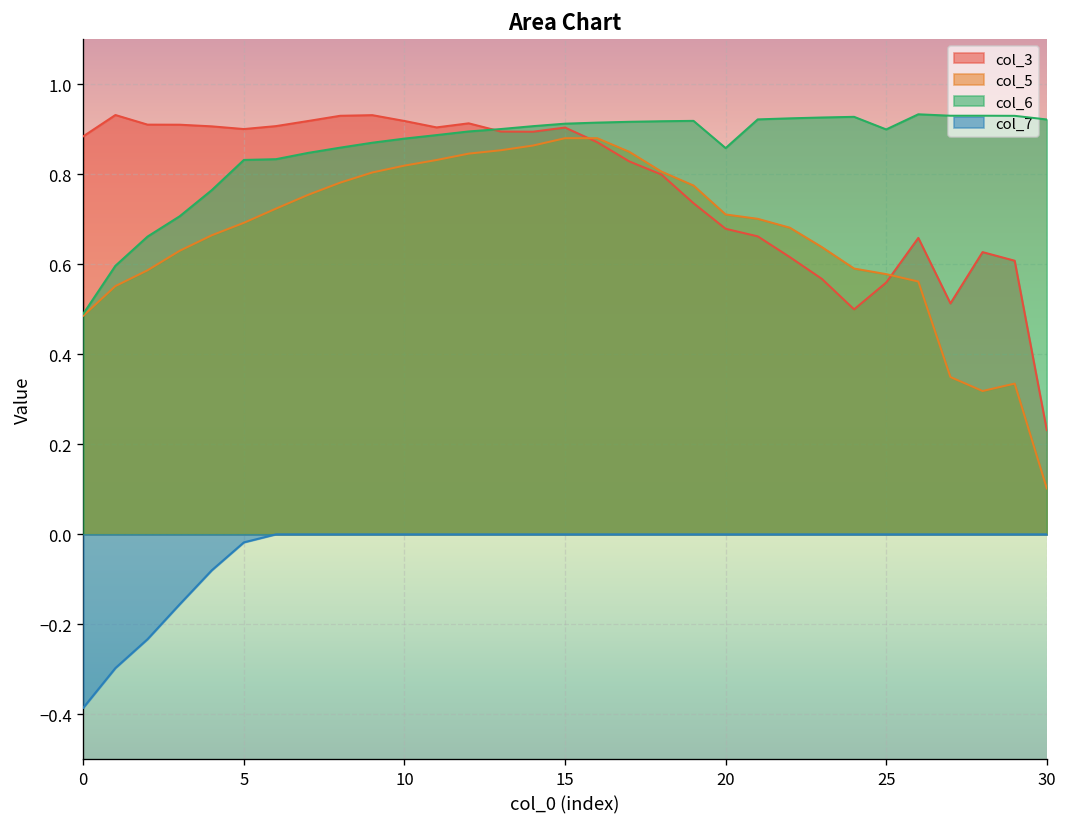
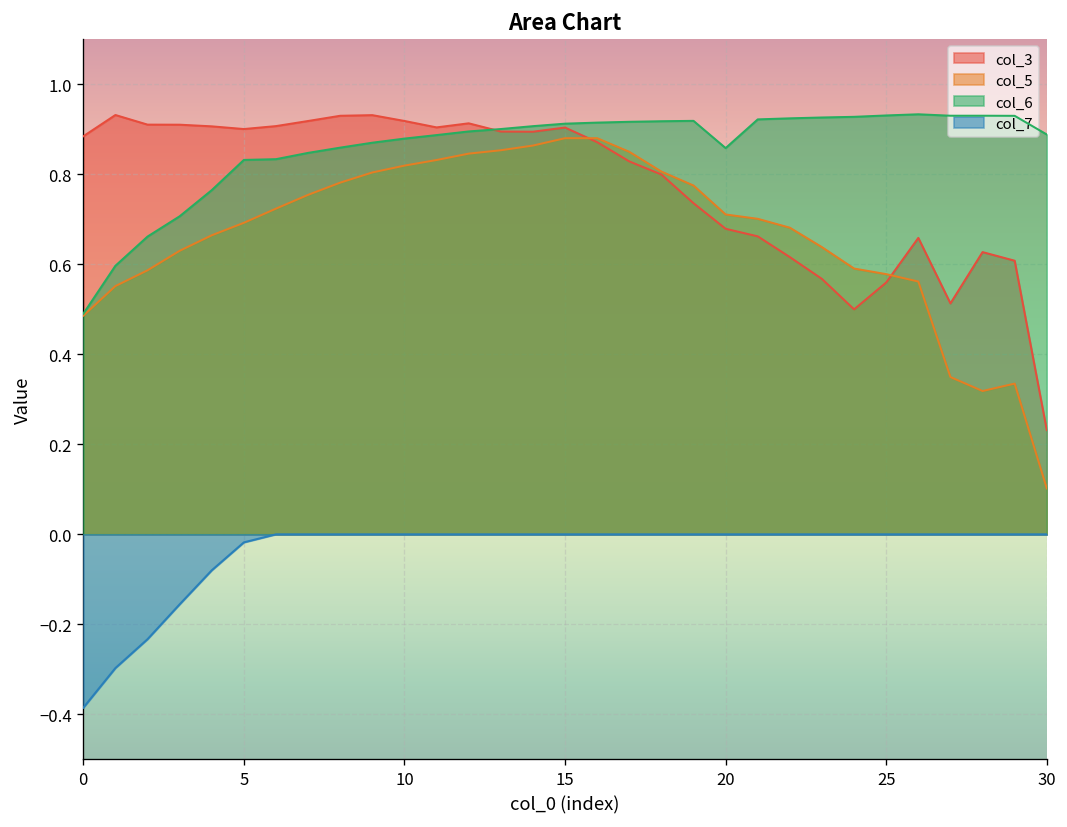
  {
    "col_6": {
      "5": 0.83,
      "10": 0.88,
      "15": 0.91,
      "20": 0.86,
-     "25": 0.90,
-     "30": 0.92
+     "25": 0.93,
+     "30": 0.89
    }
  }
